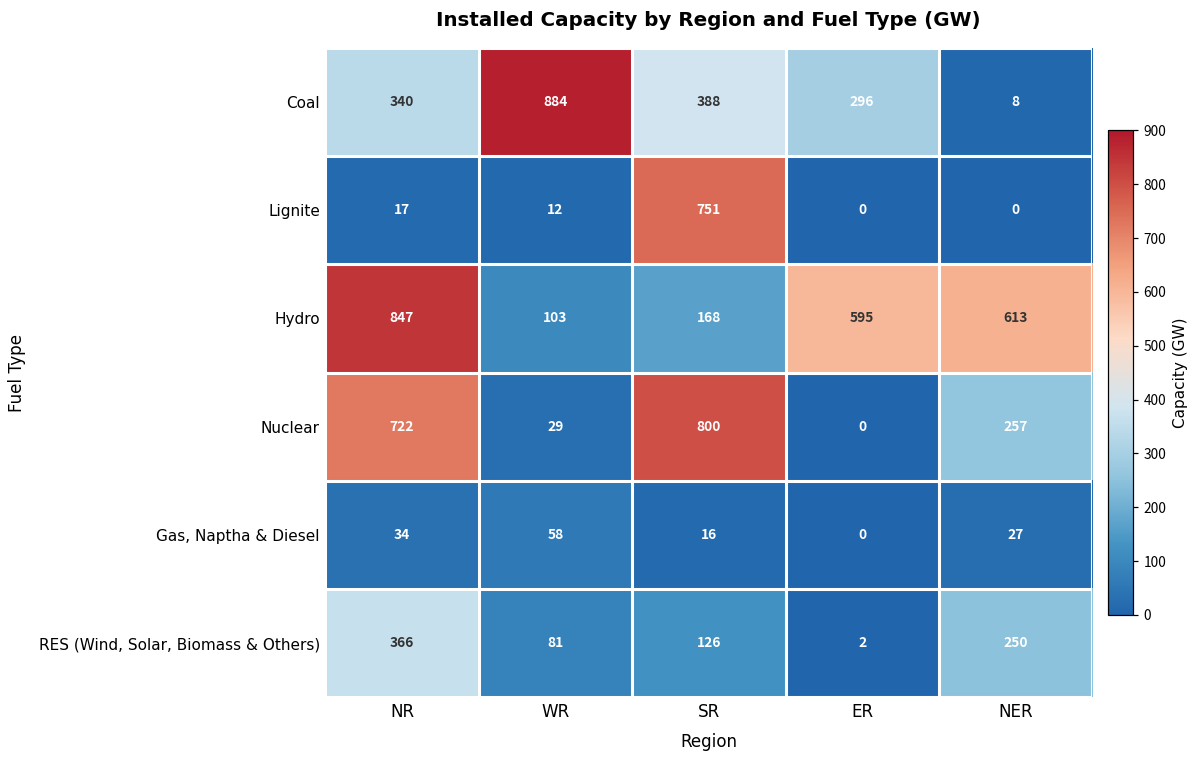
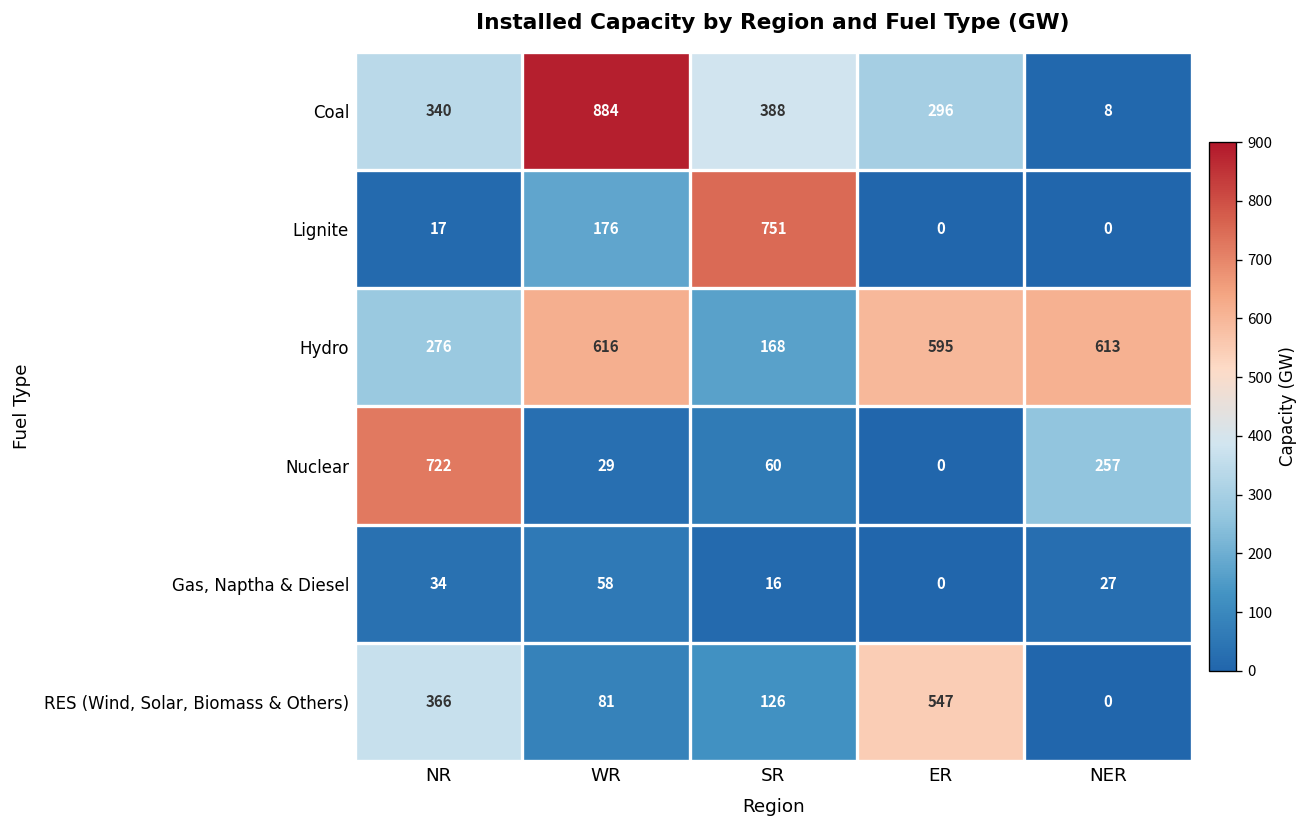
  {
    "Coal": {
      "NR": 340,
      "WR": 884,
      "SR": 388,
      "ER": 296,
      "NER": 8
    },
    "Lignite": {
      "NR": 17,
-     "WR": 12,
+     "WR": 176,
      "SR": 751,
      "ER": 0,
      "NER": 0
    },
    "Hydro": {
-     "NR": 847,
-     "WR": 103,
+     "NR": 276,
+     "WR": 616,
      "SR": 168,
      "ER": 595,
      "NER": 613
    },
    "Nuclear": {
      "NR": 722,
      "WR": 29,
-     "SR": 800,
+     "SR": 60,
      "ER": 0,
      "NER": 257
    },
    "Gas, Naptha & Diesel": {
      "NR": 34,
      "WR": 58,
      "SR": 16,
      "ER": 0,
      "NER": 27
    },
    "RES (Wind, Solar, Biomass & Others)": {
      "NR": 366,
      "WR": 81,
      "SR": 126,
-     "ER": 2,
-     "NER": 250
+     "ER": 547,
+     "NER": 0
    }
  }
